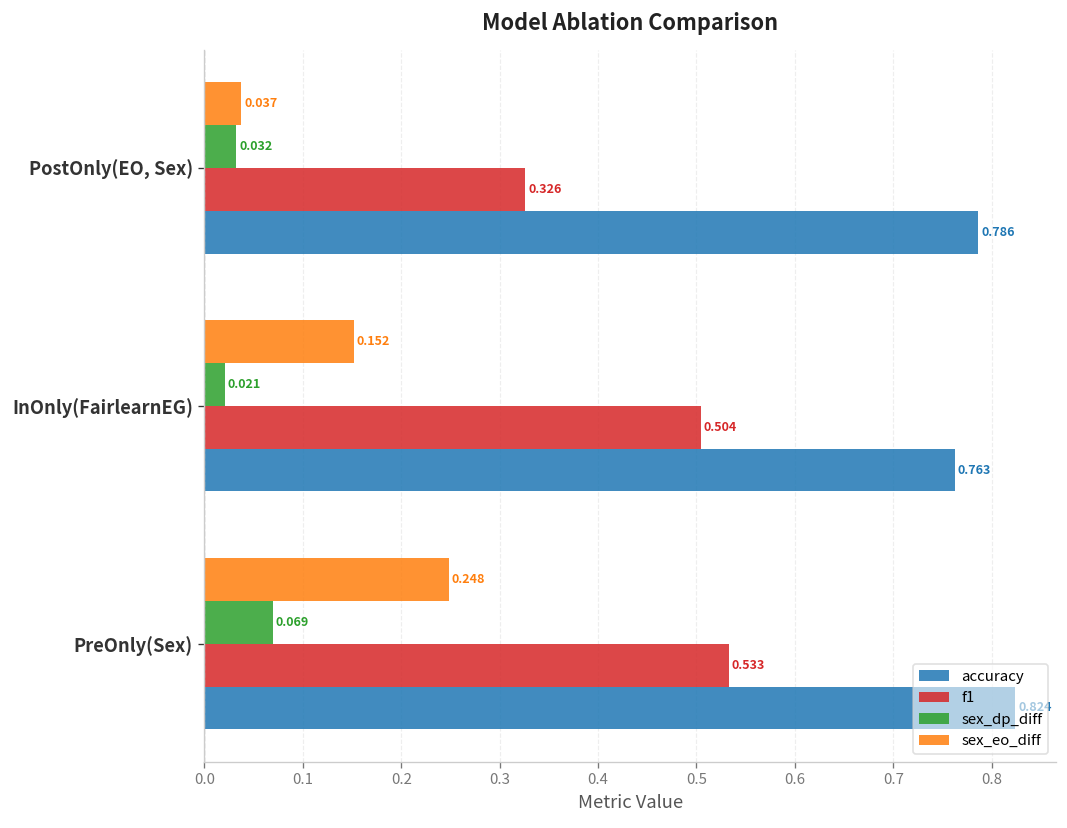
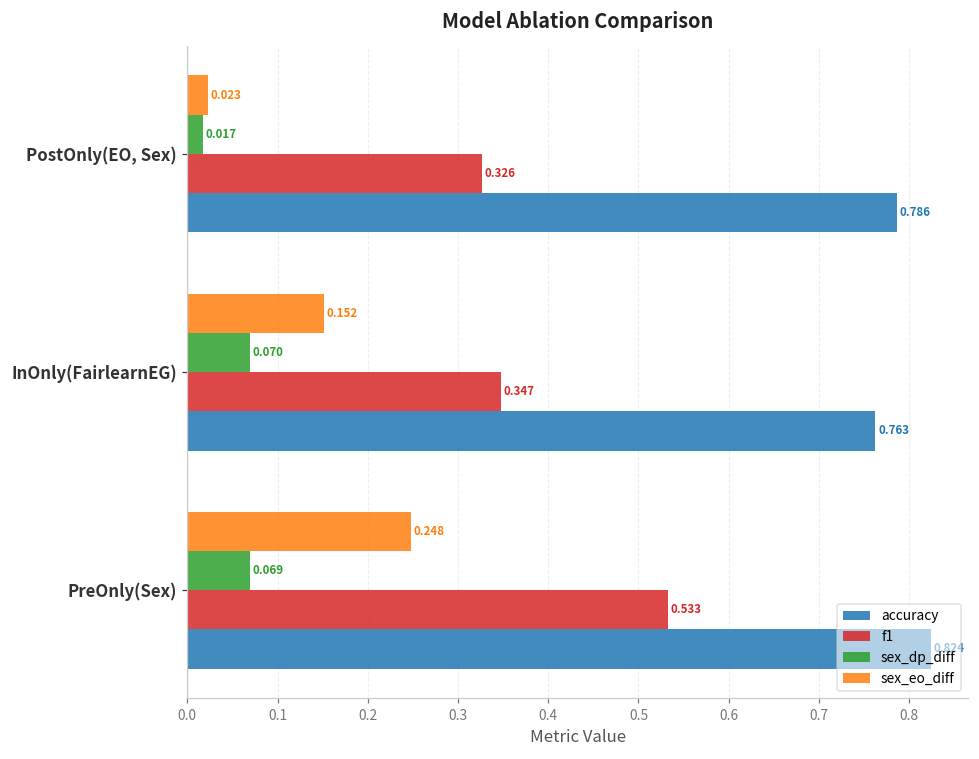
  {
    "accuracy": {
      "PostOnly(EO, Sex)": 0.786,
      "InOnly(FairlearnEG)": 0.763
    },
    "f1": {
      "PostOnly(EO, Sex)": 0.326,
-     "InOnly(FairlearnEG)": 0.504,
+     "InOnly(FairlearnEG)": 0.347,
      "PreOnly(Sex)": 0.533
    },
    "sex_dp_diff": {
-     "PostOnly(EO, Sex)": 0.032,
-     "InOnly(FairlearnEG)": 0.021,
+     "PostOnly(EO, Sex)": 0.017,
+     "InOnly(FairlearnEG)": 0.070,
      "PreOnly(Sex)": 0.069
    },
    "sex_eo_diff": {
-     "PostOnly(EO, Sex)": 0.037,
+     "PostOnly(EO, Sex)": 0.023,
      "InOnly(FairlearnEG)": 0.152,
      "PreOnly(Sex)": 0.248
    }
  }
